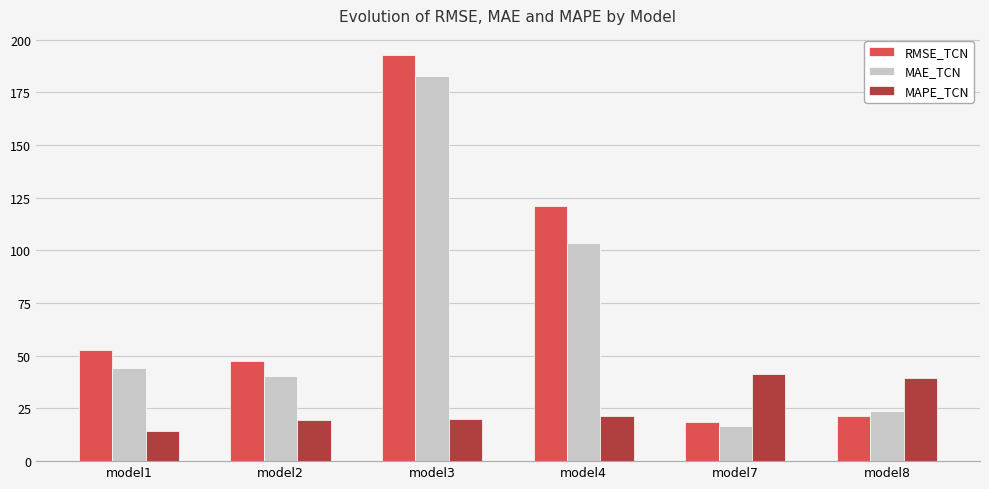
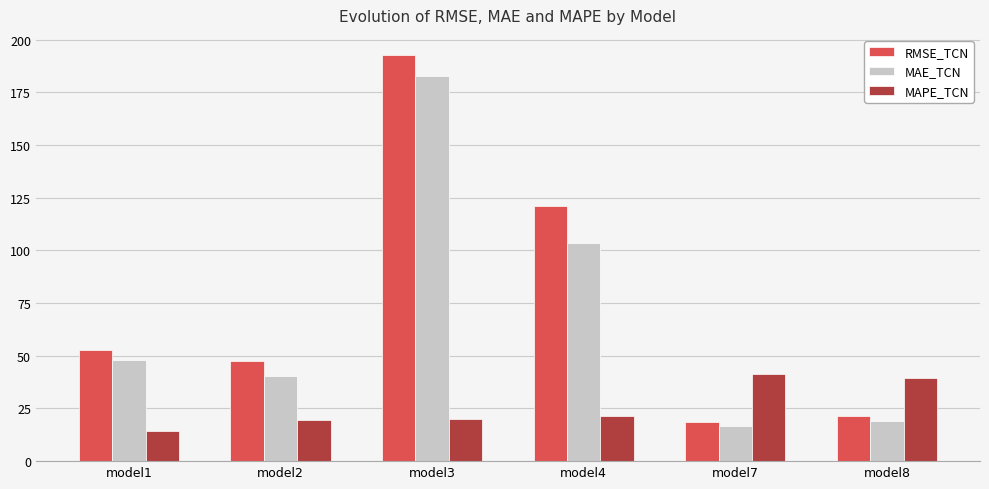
  {
    "MAE_TCN": {
-     "model1": 44,
+     "model1": 48,
      "model2": 40,
      "model3": 183,
      "model4": 104,
      "model7": 17,
-     "model8": 24
+     "model8": 19
    }
  }
